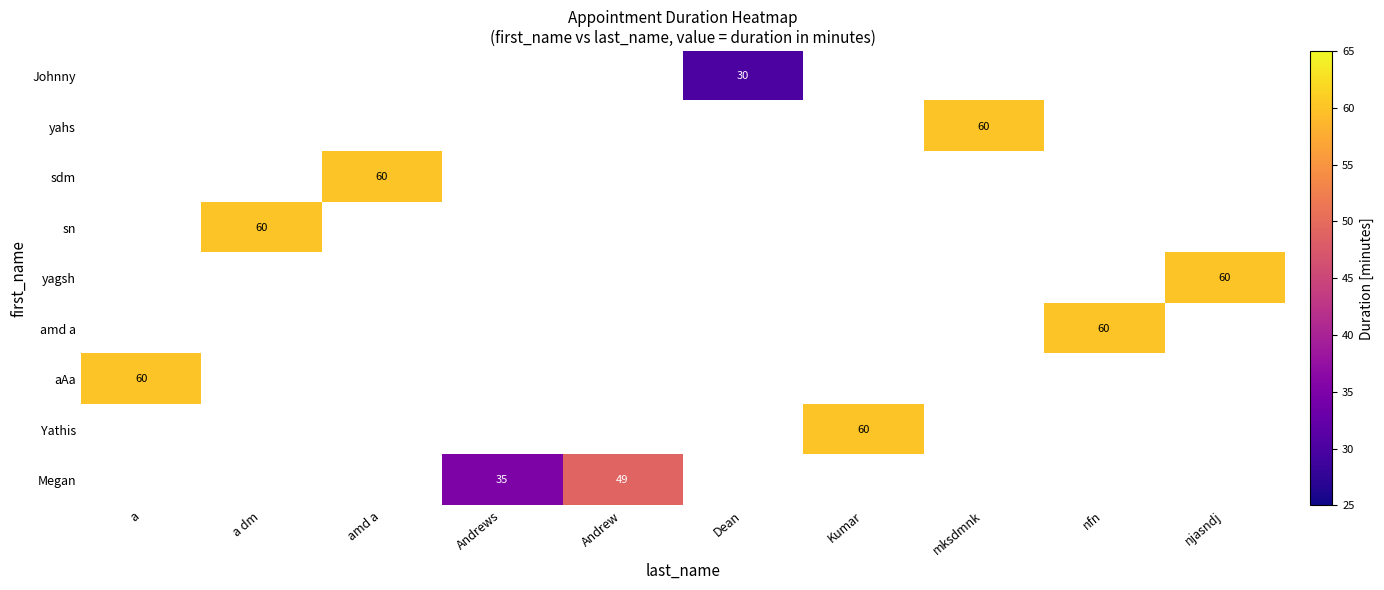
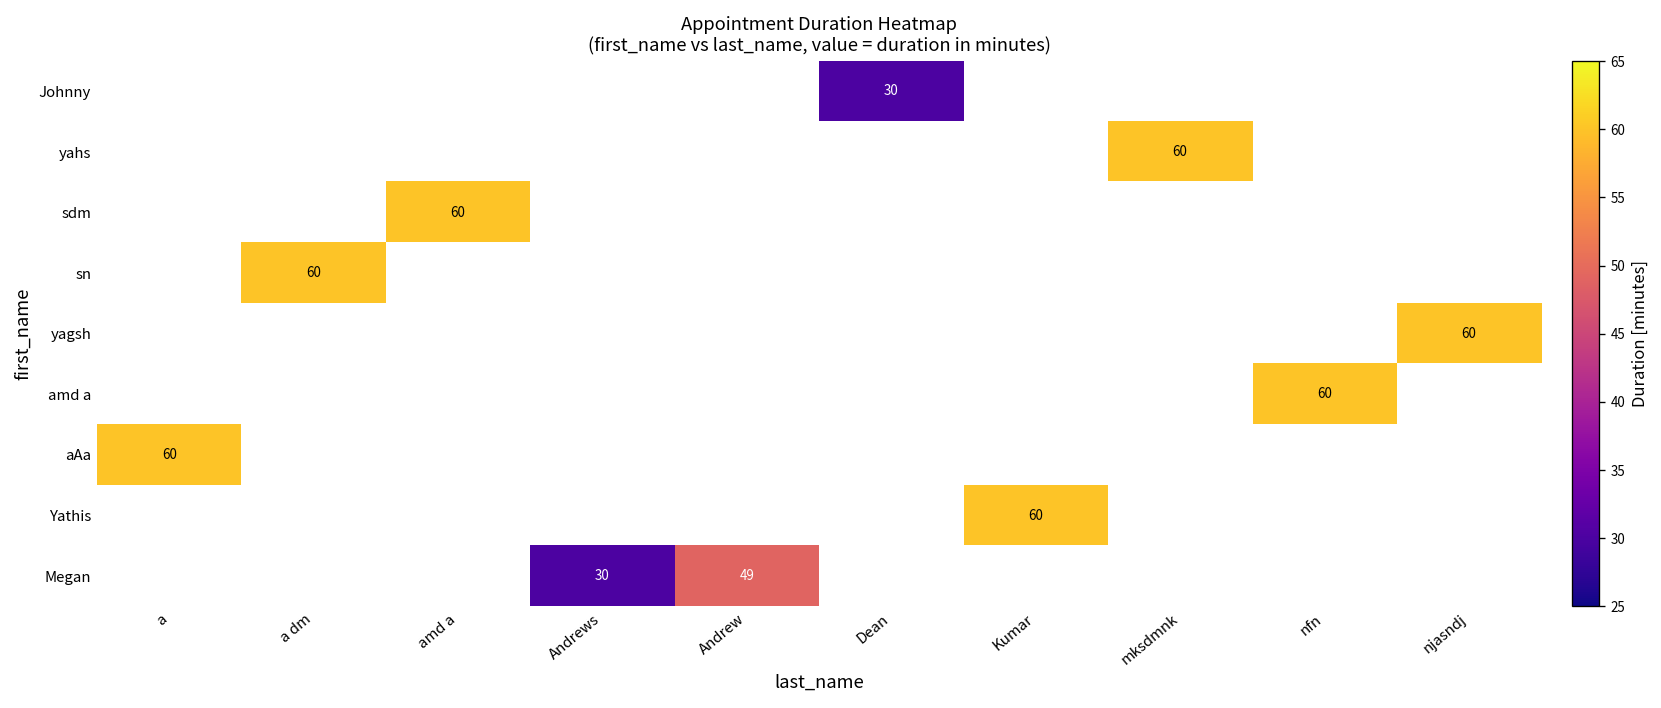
  {
    "Johnny": {
      "Dean": 30
    },
    "yahs": {
      "mksdmnk": 60
    },
    "sdm": {
      "amd a": 60
    },
    "sn": {
      "a dm": 60
    },
    "yagsh": {
      "njasndj": 60
    },
    "amd a": {
      "nfn": 60
    },
    "aAa": {
      "a": 60
    },
    "Yathis": {
      "Kumar": 60
    },
    "Megan": {
-     "Andrews": 35,
+     "Andrews": 30,
      "Andrew": 49
    }
  }
